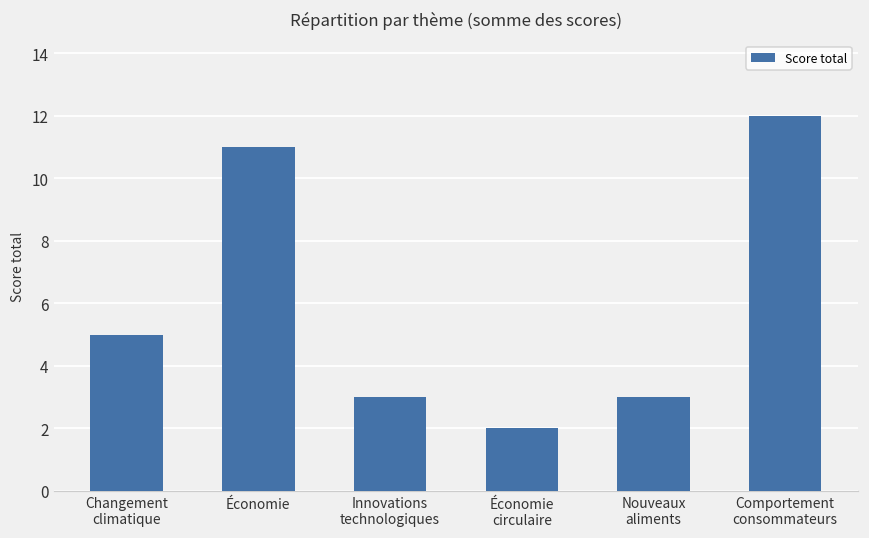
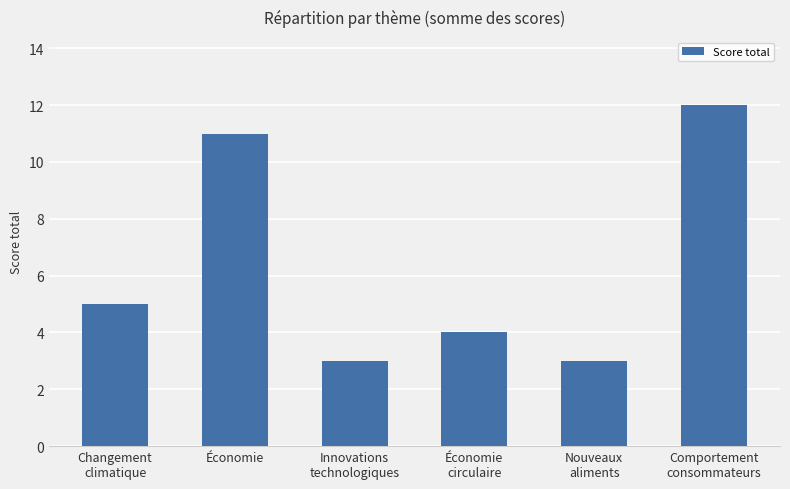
  {
    "Changement climatique": 5,
    "Économie": 11,
    "Innovations technologiques": 3,
-   "Économie circulaire": 2,
+   "Économie circulaire": 4,
    "Nouveaux aliments": 3,
    "Comportement consommateurs": 12
  }
